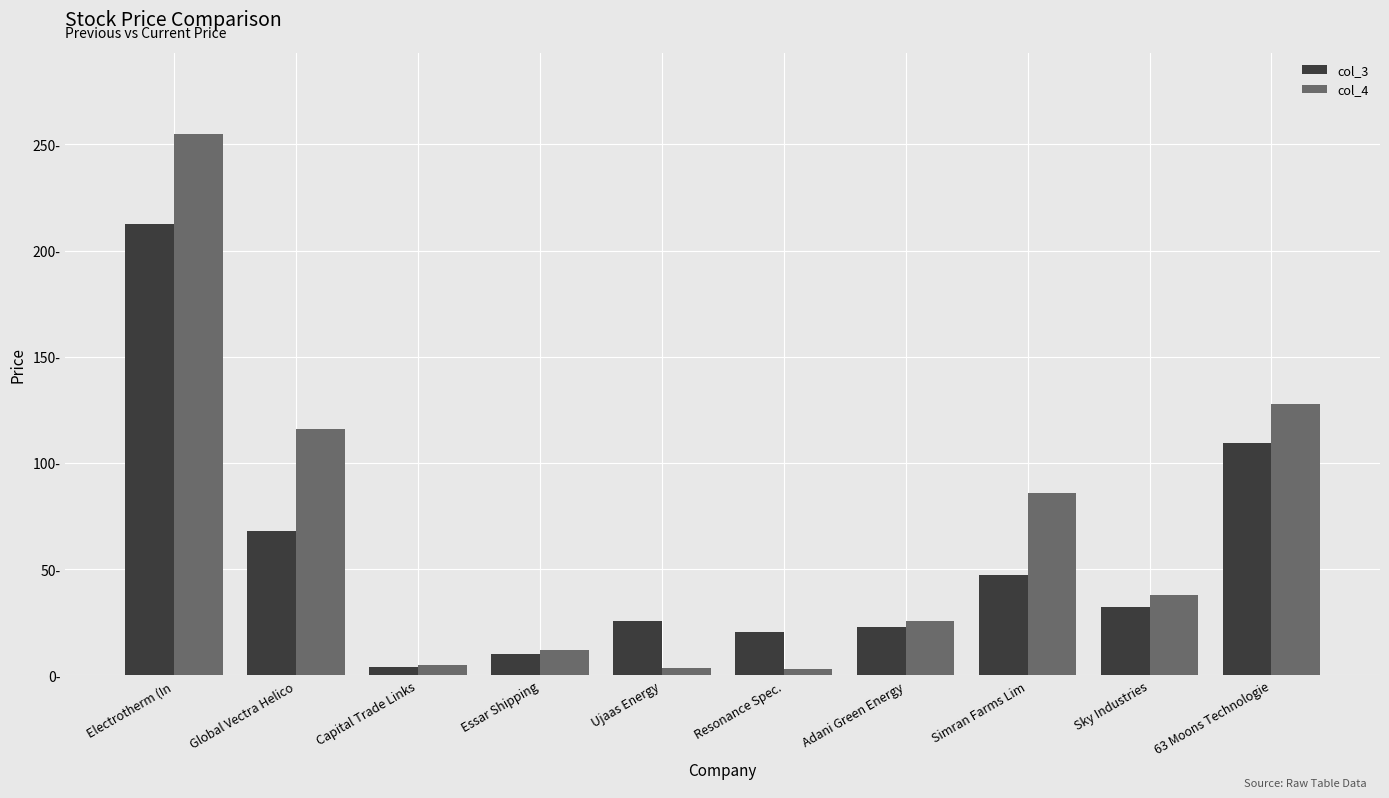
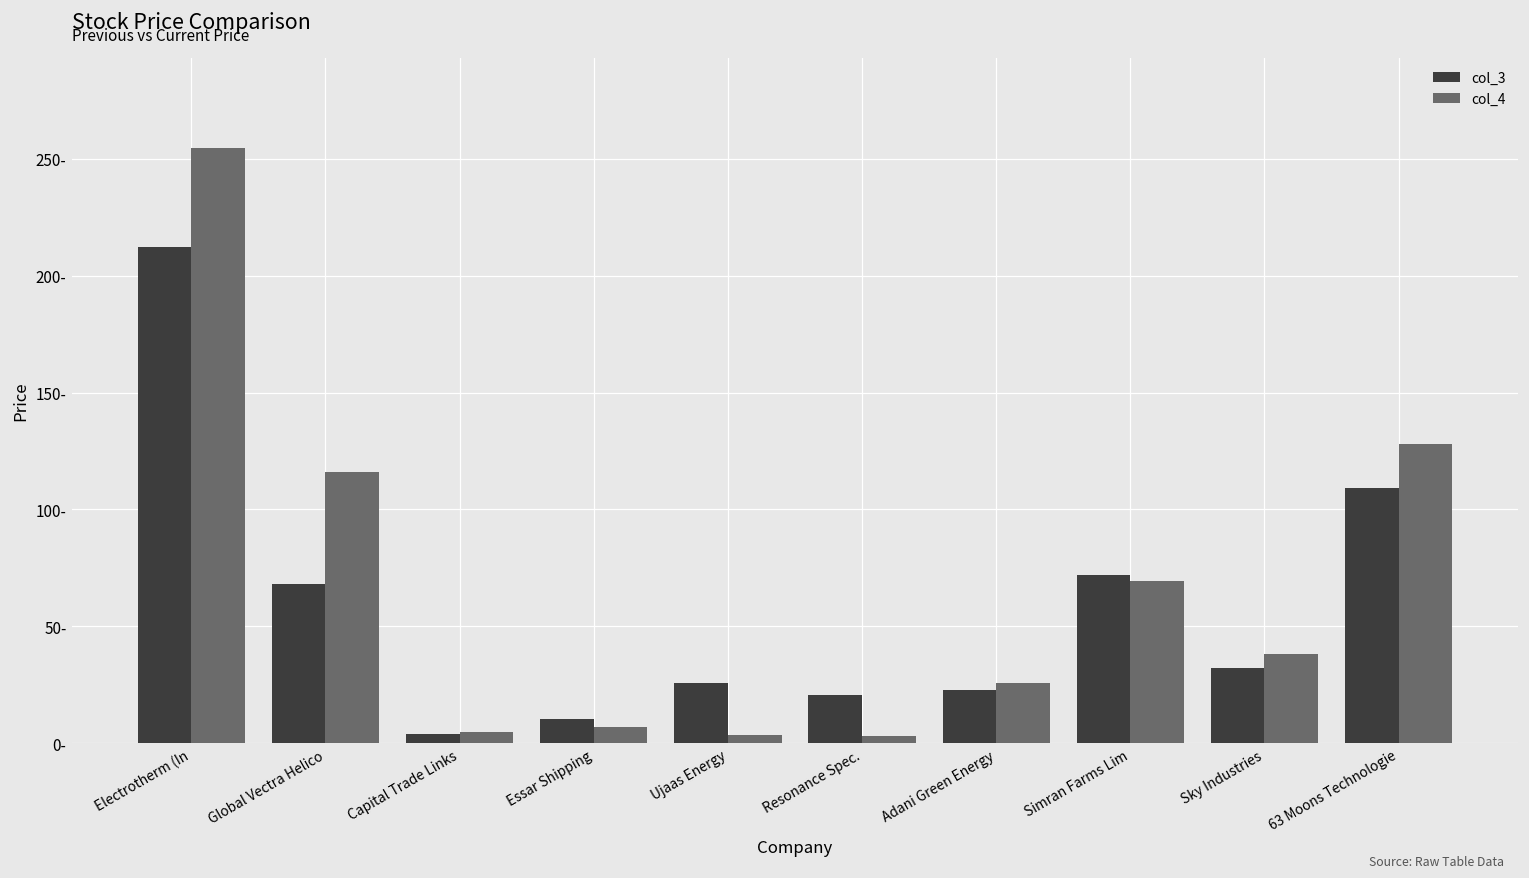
  {
    "col_3": {
      "Electrotherm (In": "212-",
      "Global Vectra Helico": "68-",
      "Capital Trade Links": "4-",
      "Essar Shipping": "10-",
      "Ujaas Energy": "26-",
      "Resonance Spec.": "20-",
      "Adani Green Energy": "23-",
-     "Simran Farms Lim": "47-",
+     "Simran Farms Lim": "72-",
      "Sky Industries": "32-",
      "63 Moons Technologie": "109-"
    },
    "col_4": {
      "Electrotherm (In": "255-",
      "Global Vectra Helico": "116-",
      "Capital Trade Links": "5-",
-     "Essar Shipping": "12-",
+     "Essar Shipping": "7-",
      "Ujaas Energy": "3-",
      "Resonance Spec.": "3-",
      "Adani Green Energy": "26-",
-     "Simran Farms Lim": "86-",
+     "Simran Farms Lim": "69-",
      "Sky Industries": "38-",
      "63 Moons Technologie": "128-"
    }
  }
